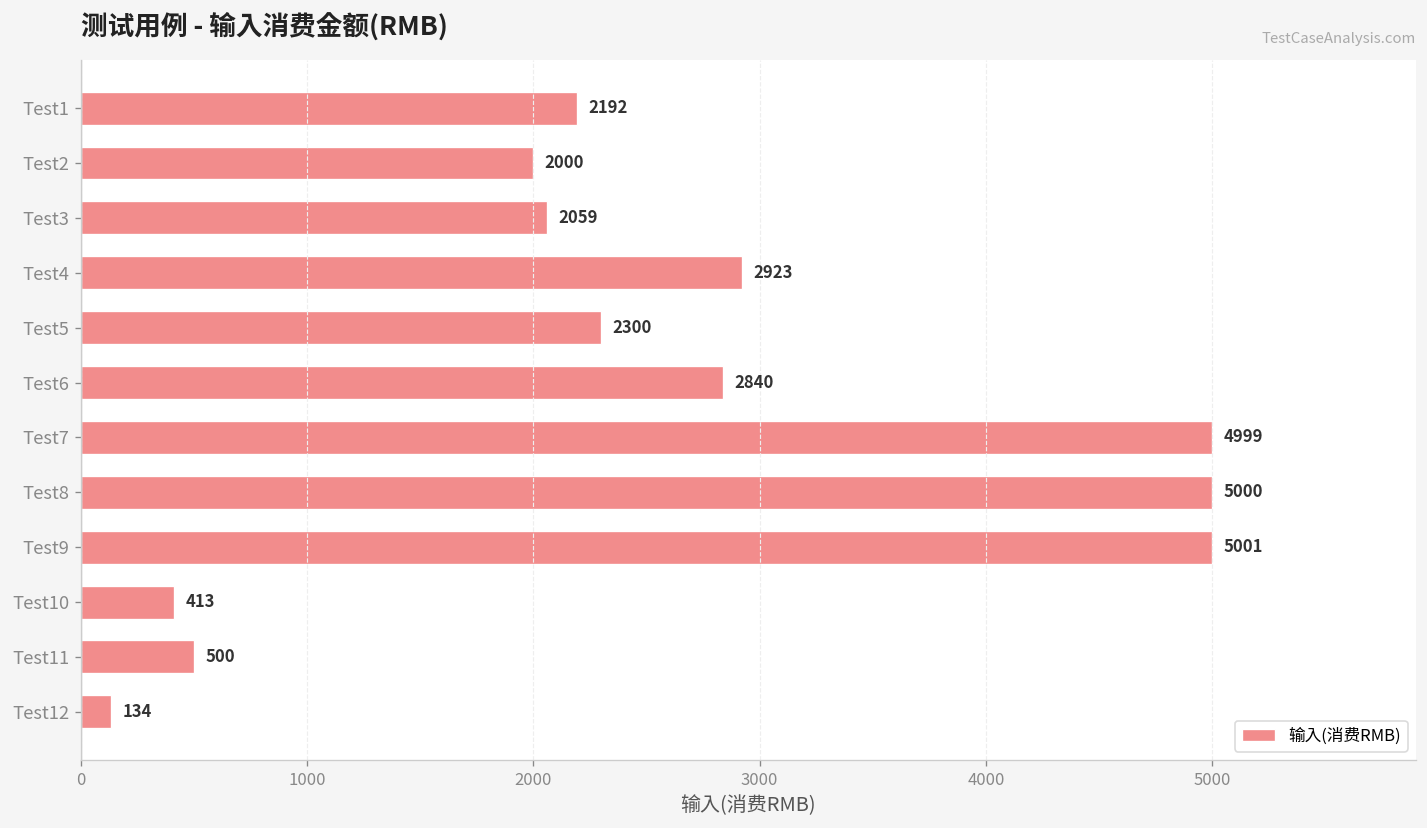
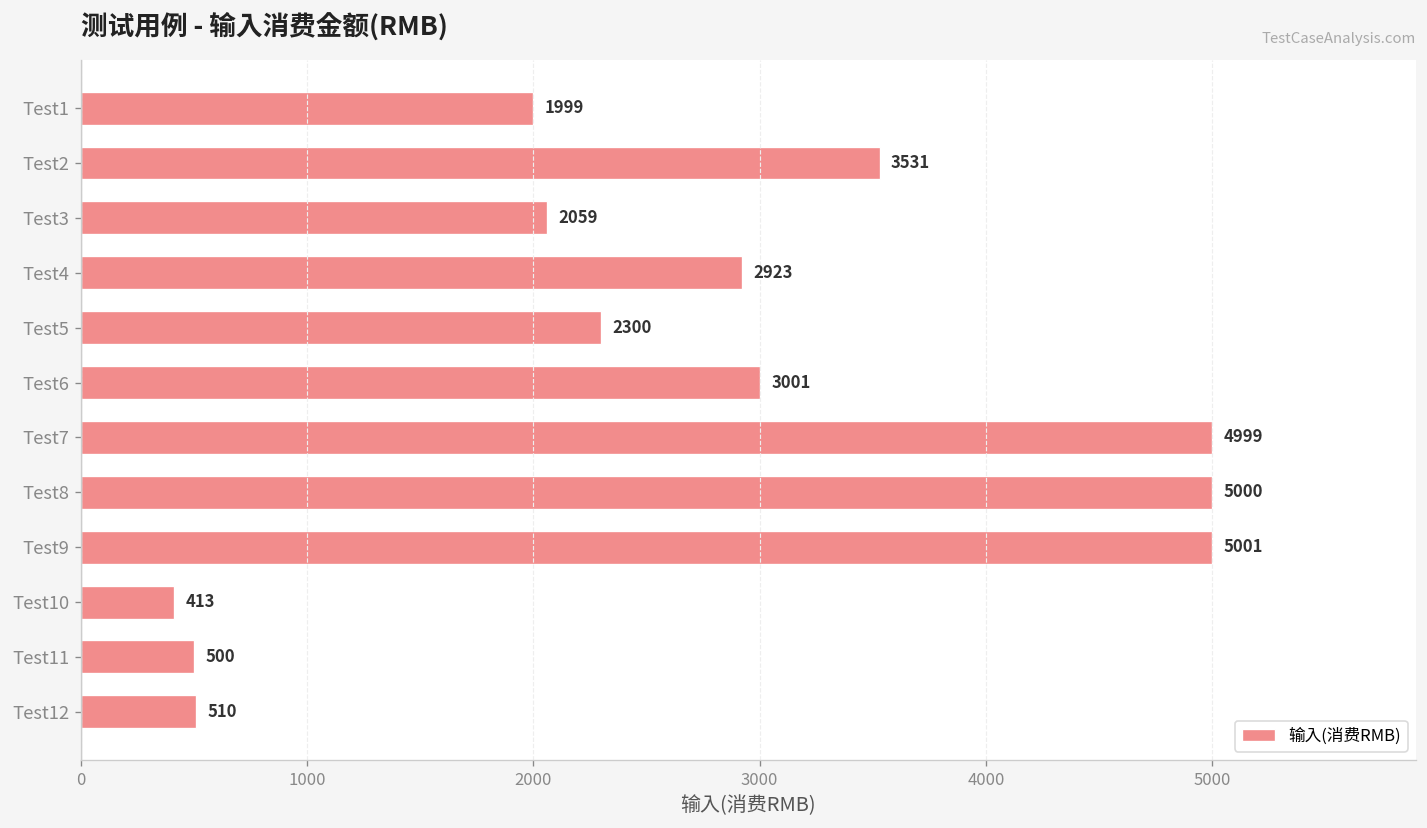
  {
-   "Test1": 2192,
-   "Test2": 2000,
+   "Test1": 1999,
+   "Test2": 3531,
    "Test3": 2059,
    "Test4": 2923,
    "Test5": 2300,
-   "Test6": 2840,
+   "Test6": 3001,
    "Test7": 4999,
    "Test8": 5000,
    "Test9": 5001,
    "Test10": 413,
    "Test11": 500,
-   "Test12": 134
+   "Test12": 510
  }
